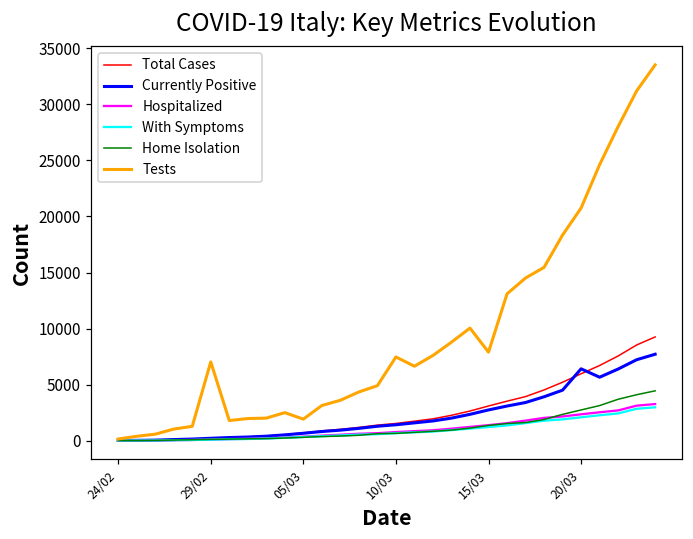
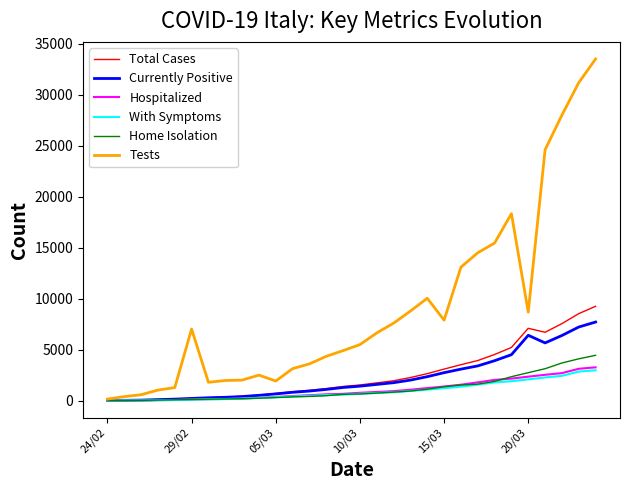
  {
    "Total Cases": {
      "15/03": 3100,
-     "20/03": 6000
+     "20/03": 7100
    },
    "Currently Positive": {
      "15/03": 2700,
      "20/03": 6400
    },
    "Hospitalized": {
      "20/03": 2400
    },
    "With Symptoms": {
      "20/03": 2100
    },
    "Home Isolation": {
      "20/03": 2700
    },
    "Tests": {
      "29/02": 7000,
      "05/03": 1900,
-     "10/03": 7500,
+     "10/03": 5500,
      "15/03": 7900,
-     "20/03": 20800
+     "20/03": 8700
    }
  }
